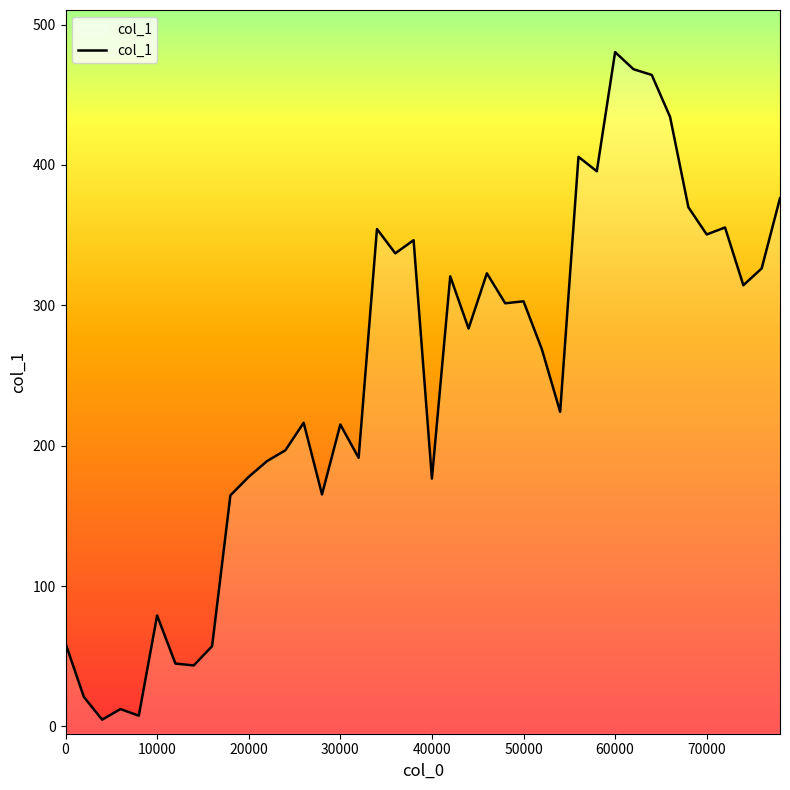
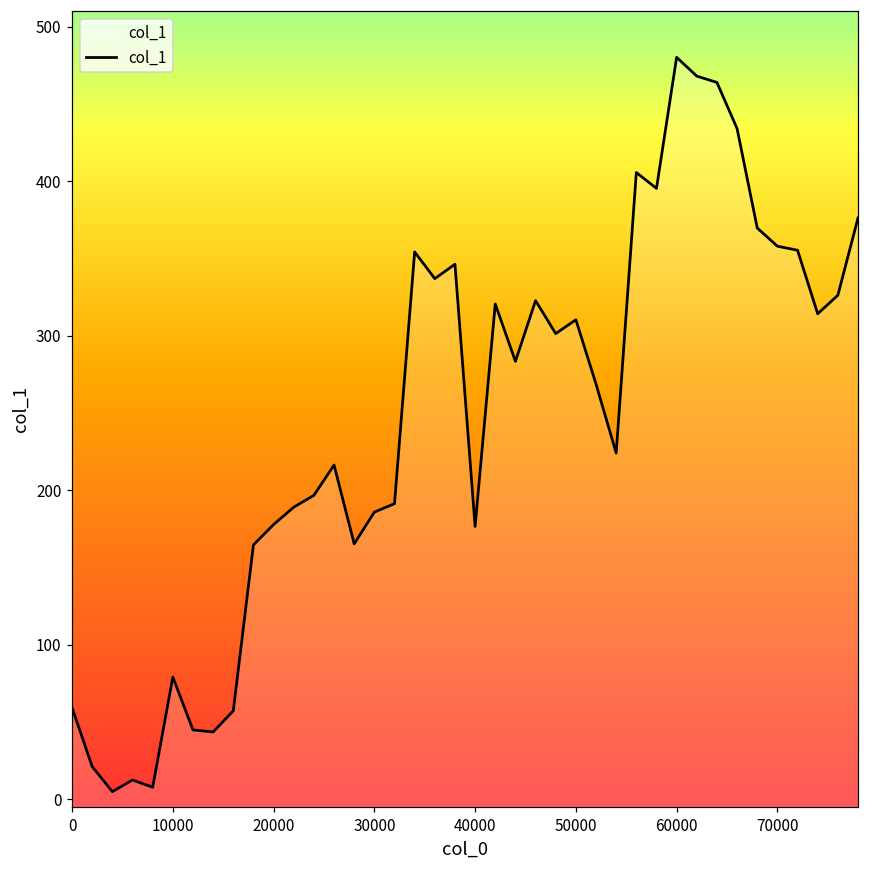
  {
    "0": 59,
    "10000": 79,
    "20000": 178,
-   "30000": 215,
+   "30000": 186,
    "40000": 177,
-   "50000": 303,
+   "50000": 310,
    "60000": 480,
-   "70000": 350
+   "70000": 358
  }
